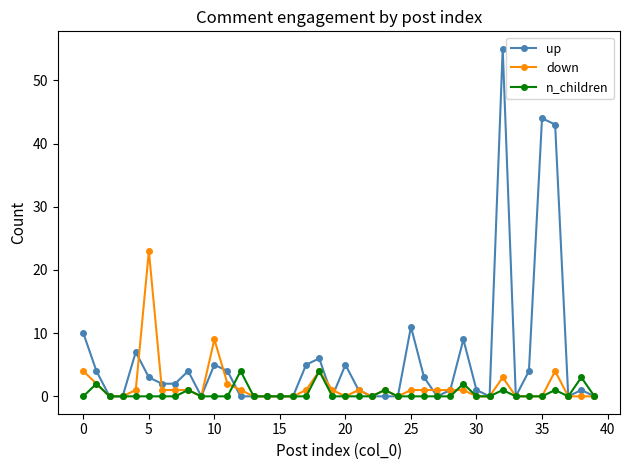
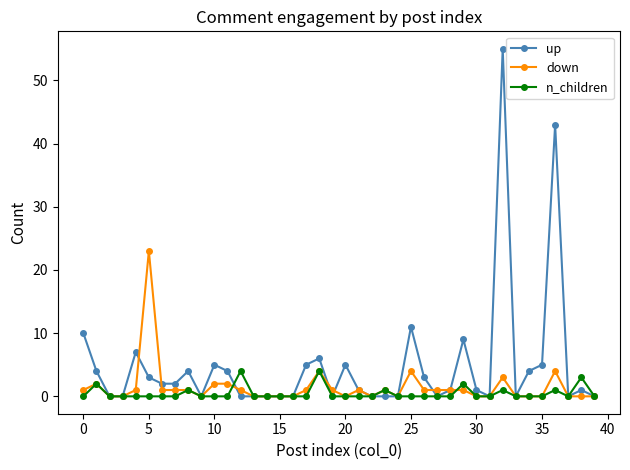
  {
    "up": {
      "0": 10,
      "5": 3,
      "10": 5,
      "20": 5,
      "25": 11,
      "30": 1,
-     "35": 44
+     "35": 5
    },
    "down": {
-     "0": 4,
+     "0": 1,
      "5": 23,
-     "10": 9,
-     "25": 1
+     "10": 2,
+     "25": 4
    },
    "n_children": {
      "0": 0,
      "5": 0,
      "10": 0,
      "25": 0
    }
  }
